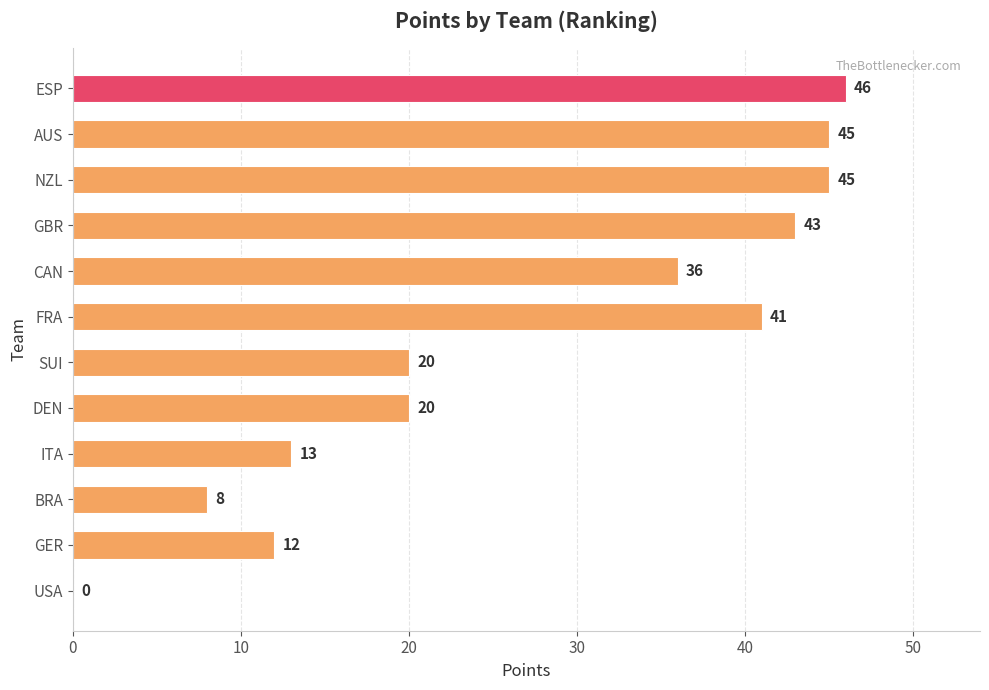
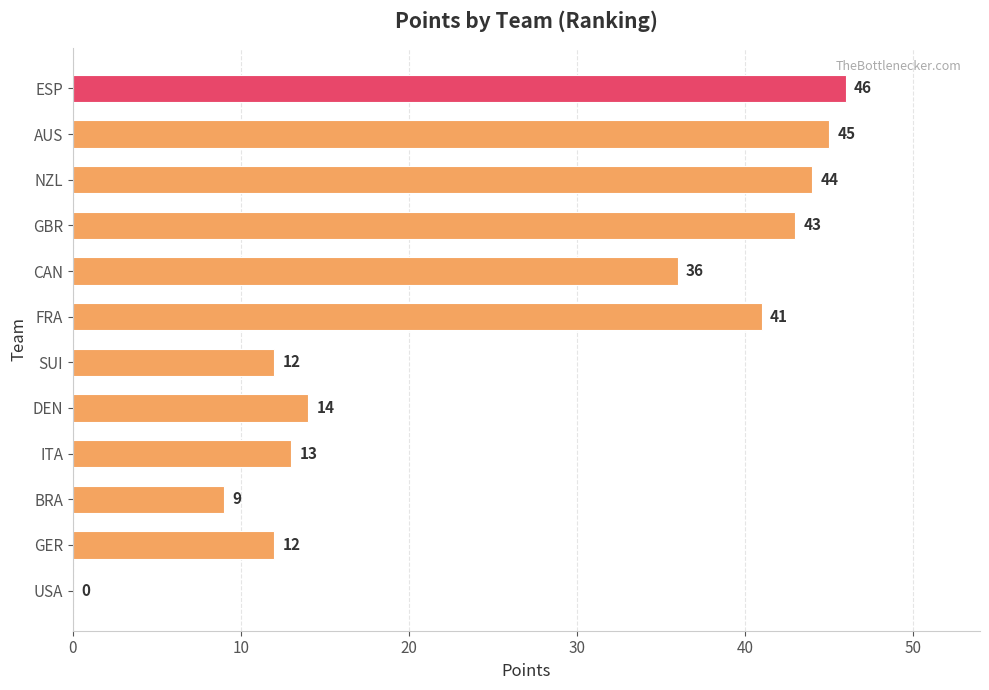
  {
    "ESP": 46,
    "AUS": 45,
-   "NZL": 45,
+   "NZL": 44,
    "GBR": 43,
    "CAN": 36,
    "FRA": 41,
-   "SUI": 20,
-   "DEN": 20,
+   "SUI": 12,
+   "DEN": 14,
    "ITA": 13,
-   "BRA": 8,
+   "BRA": 9,
    "GER": 12,
    "USA": 0
  }
